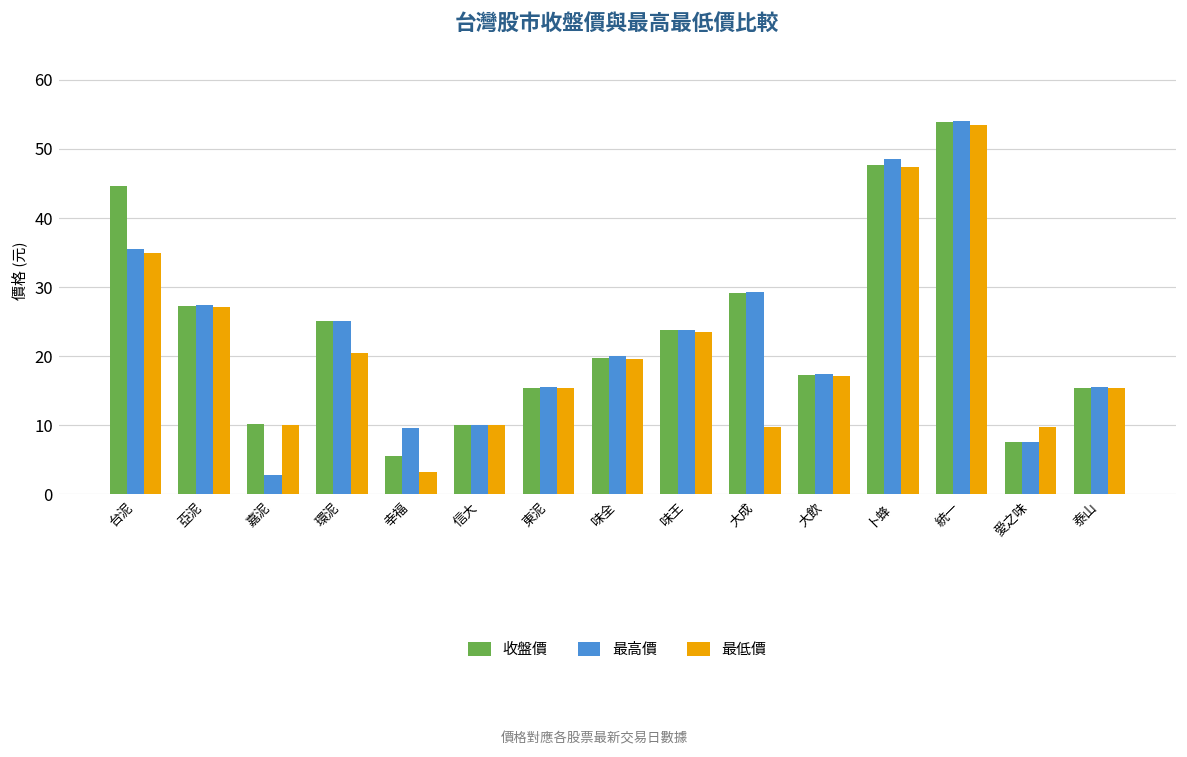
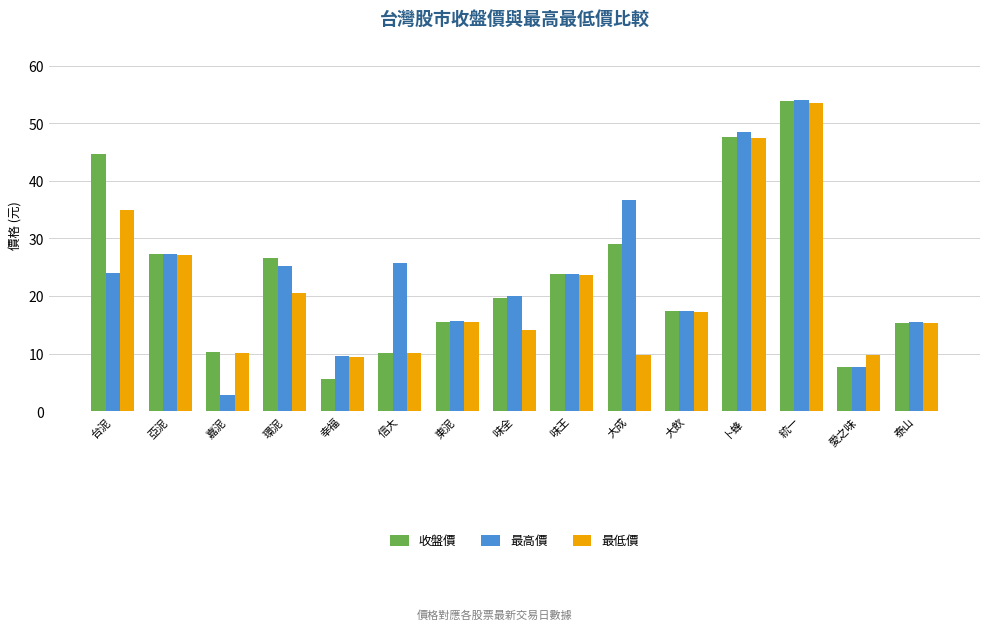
  {
    "收盤價": {
      "台泥": 45,
      "亞泥": 27,
      "嘉泥": 10,
-     "環泥": 25,
+     "環泥": 27,
      "幸福": 6,
      "信大": 10,
      "東泥": 15,
      "味全": 20,
      "味王": 24,
      "大成": 29,
      "大飲": 17,
      "卜蜂": 48,
      "統一": 54,
      "愛之味": 8,
      "泰山": 15
    },
    "最高價": {
-     "台泥": 35,
+     "台泥": 24,
      "亞泥": 27,
      "嘉泥": 3,
      "環泥": 25,
      "幸福": 10,
-     "信大": 10,
+     "信大": 26,
      "東泥": 16,
      "味全": 20,
      "味王": 24,
-     "大成": 29,
+     "大成": 37,
      "大飲": 17,
      "卜蜂": 49,
      "統一": 54,
      "愛之味": 8,
      "泰山": 16
    },
    "最低價": {
      "台泥": 35,
      "亞泥": 27,
      "嘉泥": 10,
      "環泥": 21,
-     "幸福": 3,
+     "幸福": 9,
      "信大": 10,
      "東泥": 15,
-     "味全": 20,
+     "味全": 14,
      "味王": 24,
      "大成": 10,
      "大飲": 17,
      "卜蜂": 47,
      "統一": 54,
      "愛之味": 10,
      "泰山": 15
    }
  }
